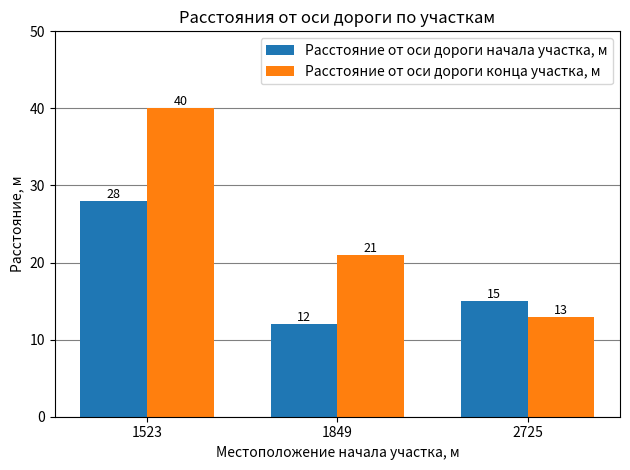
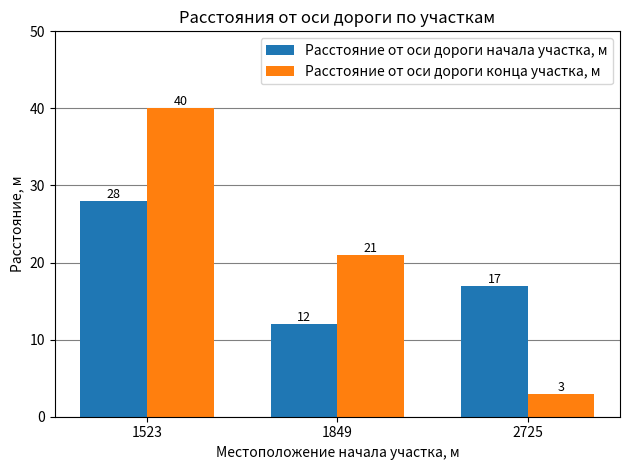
  {
    "Расстояние от оси дороги начала участка, м": {
      "1523": 28,
      "1849": 12,
-     "2725": 15
+     "2725": 17
    },
    "Расстояние от оси дороги конца участка, м": {
      "1523": 40,
      "1849": 21,
-     "2725": 13
+     "2725": 3
    }
  }
